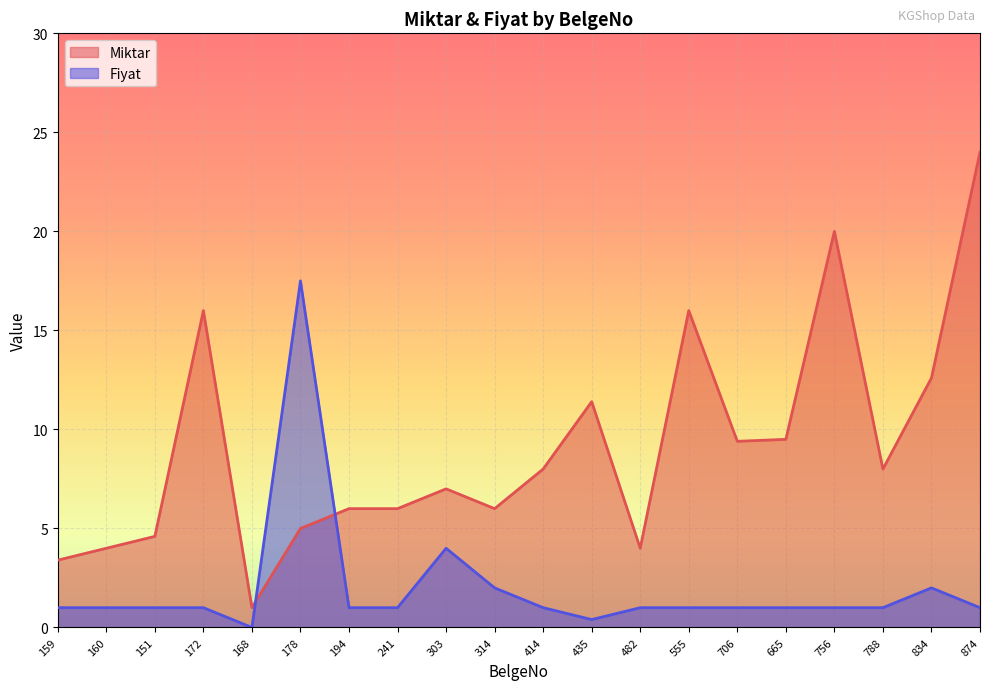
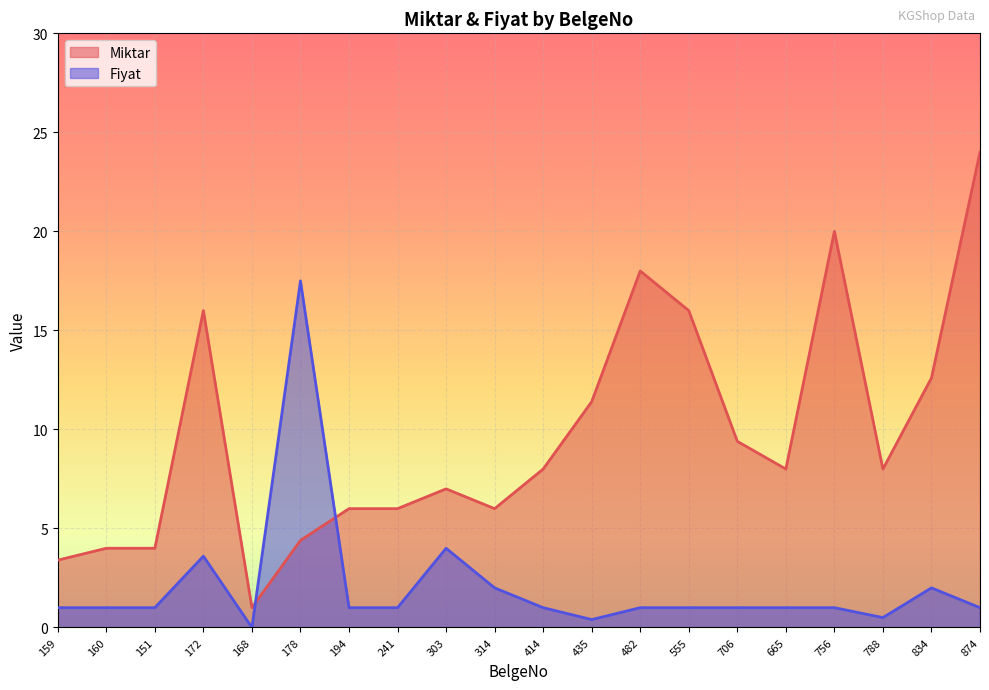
  {
    "Miktar": {
      "159": 3.4,
      "160": 4.0,
-     "151": 4.6,
+     "151": 4.0,
      "172": 16.0,
      "168": 1.0,
-     "178": 5.0,
+     "178": 4.4,
      "194": 6.0,
      "241": 6.0,
      "303": 7.0,
      "314": 6.0,
      "414": 8.0,
      "435": 11.4,
-     "482": 4,
+     "482": 18,
      "555": 16.0,
      "706": 9.4,
-     "665": 9.5,
+     "665": 8.0,
      "756": 20.0,
      "788": 8.0,
      "834": 12.6,
      "874": 24.0
    },
    "Fiyat": {
      "159": 1.0,
      "160": 1.0,
      "151": 1.0,
-     "172": 1.0,
+     "172": 3.6,
      "168": 0.0,
      "178": 17.5,
      "194": 1.0,
      "241": 1.0,
      "303": 4.0,
      "314": 2.0,
      "414": 1.0,
      "435": 0.4,
      "482": 1.0,
      "555": 1.0,
      "706": 1.0,
      "665": 1.0,
      "756": 1.0,
-     "788": 1.0,
+     "788": 0.5,
      "834": 2.0,
      "874": 1.0
    }
  }
